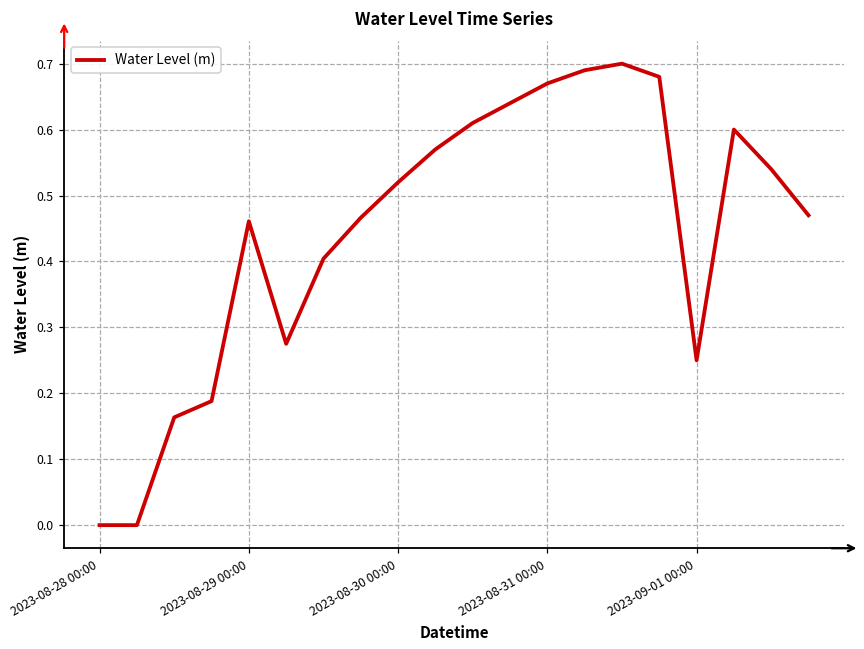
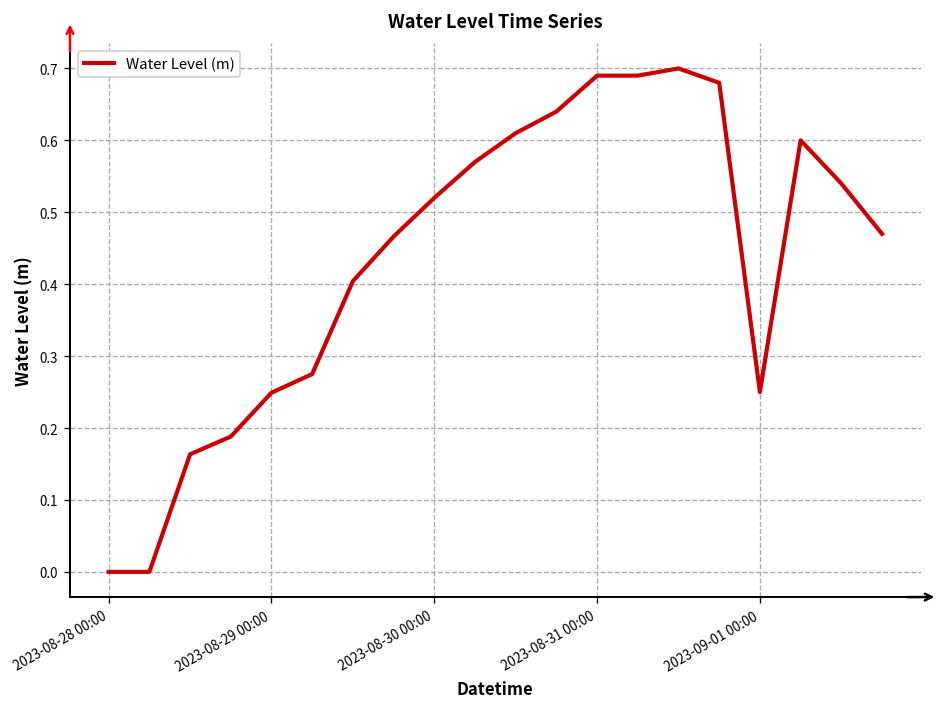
  {
    "2023-08-28 00:00": 0.00,
-   "2023-08-29 00:00": 0.46,
+   "2023-08-29 00:00": 0.25,
    "2023-08-30 00:00": 0.52,
-   "2023-08-31 00:00": 0.67,
+   "2023-08-31 00:00": 0.69,
    "2023-09-01 00:00": 0.25
  }
